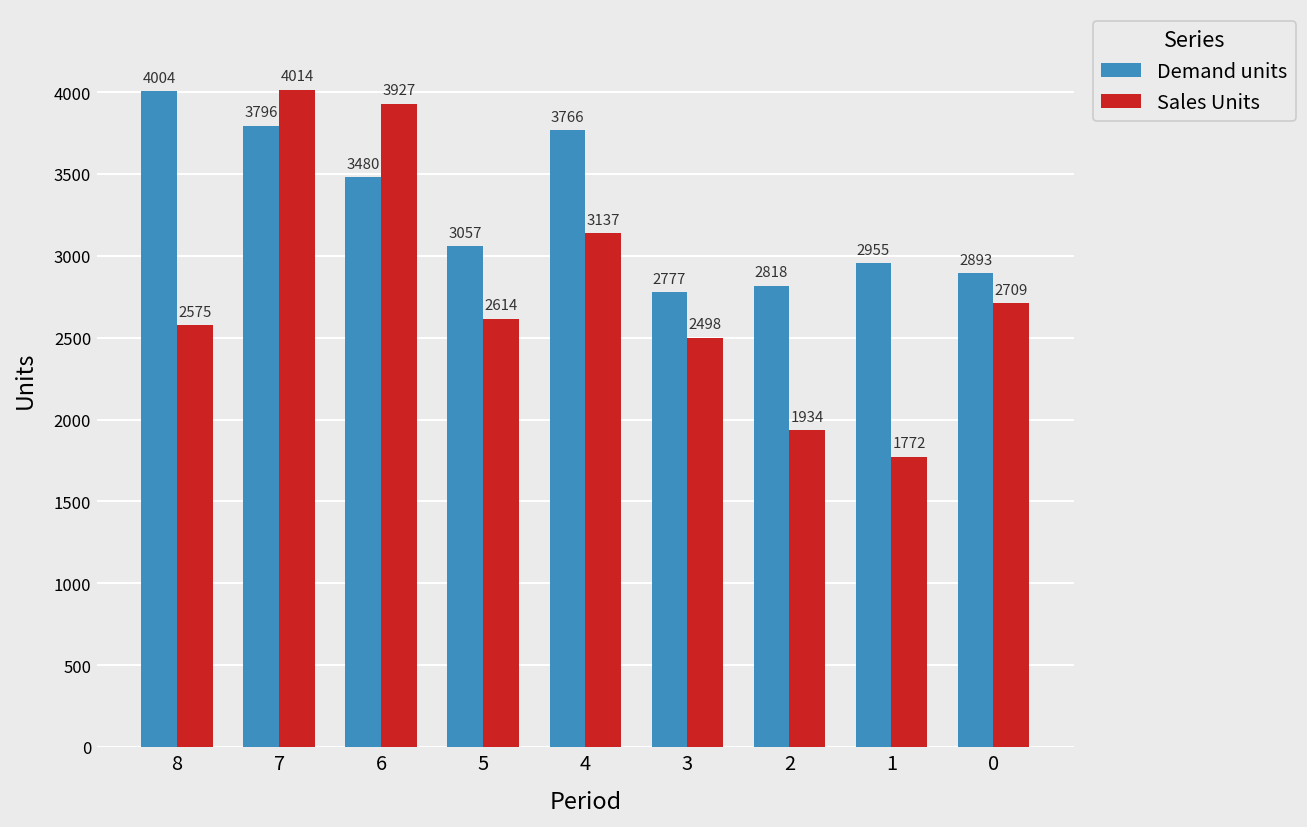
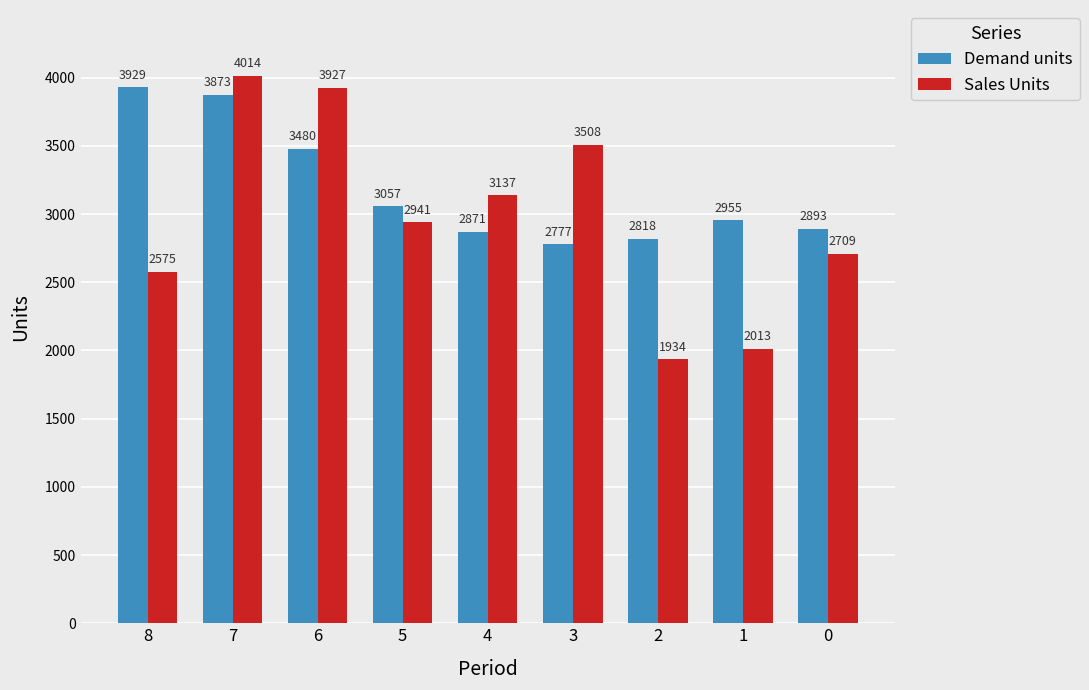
  {
    "Demand units": {
-     "8": 4004,
-     "7": 3796,
+     "8": 3929,
+     "7": 3873,
      "6": 3480,
      "5": 3057,
-     "4": 3766,
+     "4": 2871,
      "3": 2777,
      "2": 2818,
      "1": 2955,
      "0": 2893
    },
    "Sales Units": {
      "8": 2575,
      "7": 4014,
      "6": 3927,
-     "5": 2614,
+     "5": 2941,
      "4": 3137,
-     "3": 2498,
+     "3": 3508,
      "2": 1934,
-     "1": 1772,
+     "1": 2013,
      "0": 2709
    }
  }
